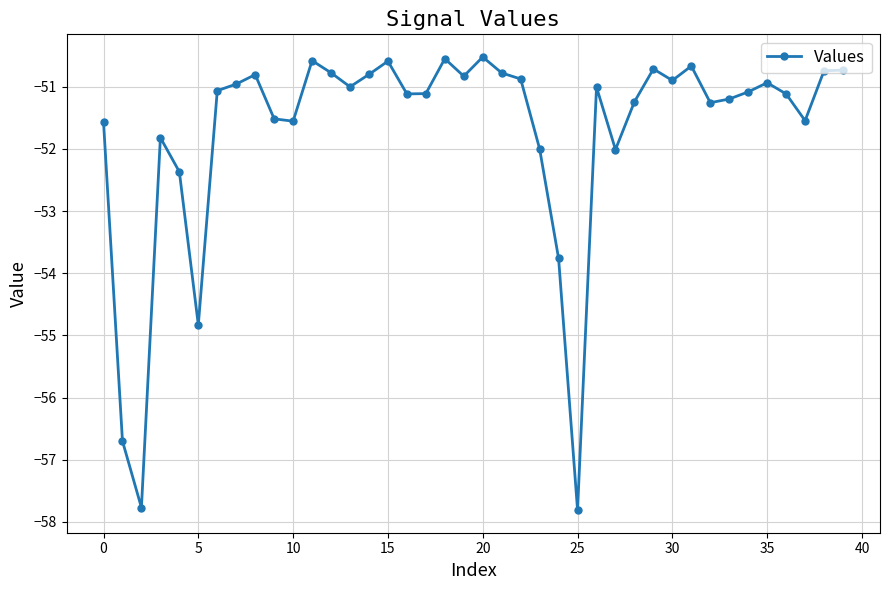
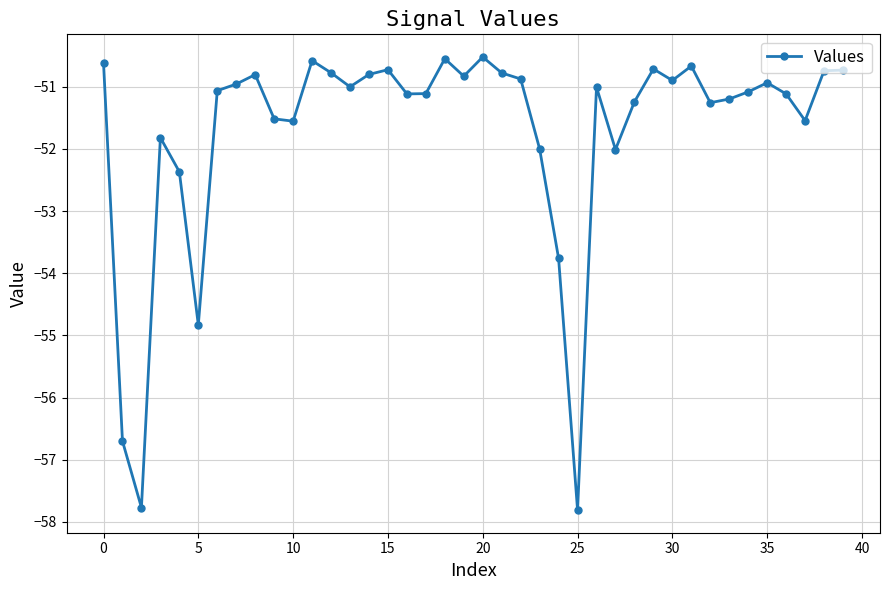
  {
-   "0": -51.6,
+   "0": -50.6,
    "5": -54.8,
    "10": -51.6,
-   "15": -50.6,
+   "15": -50.7,
    "20": -50.5,
    "25": -57.8,
    "30": -50.9,
    "35": -50.9
  }
